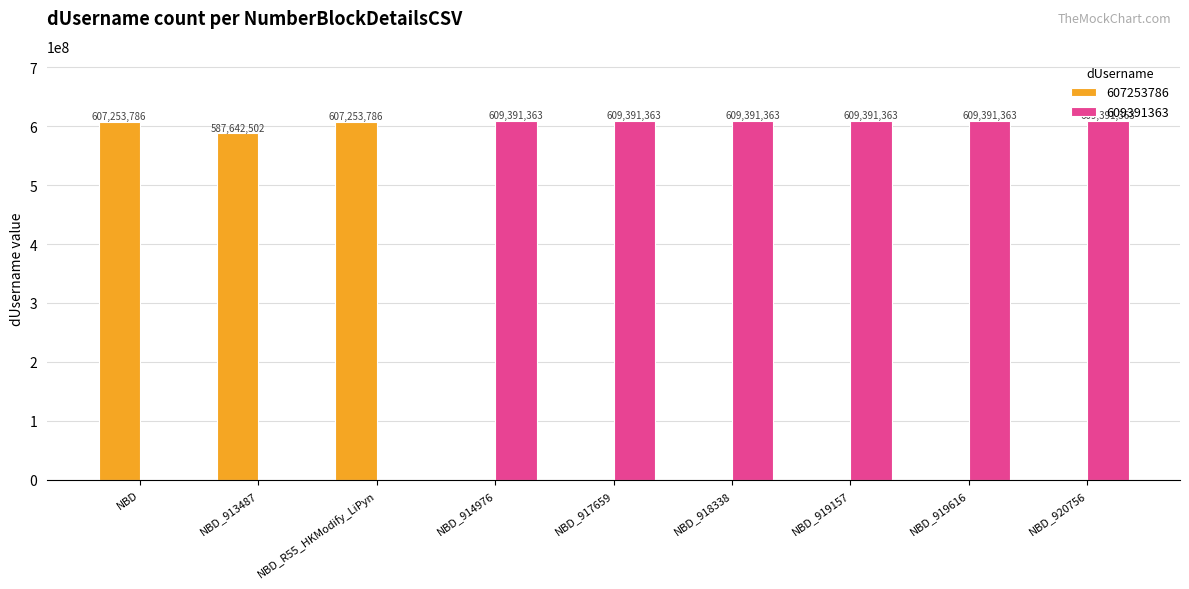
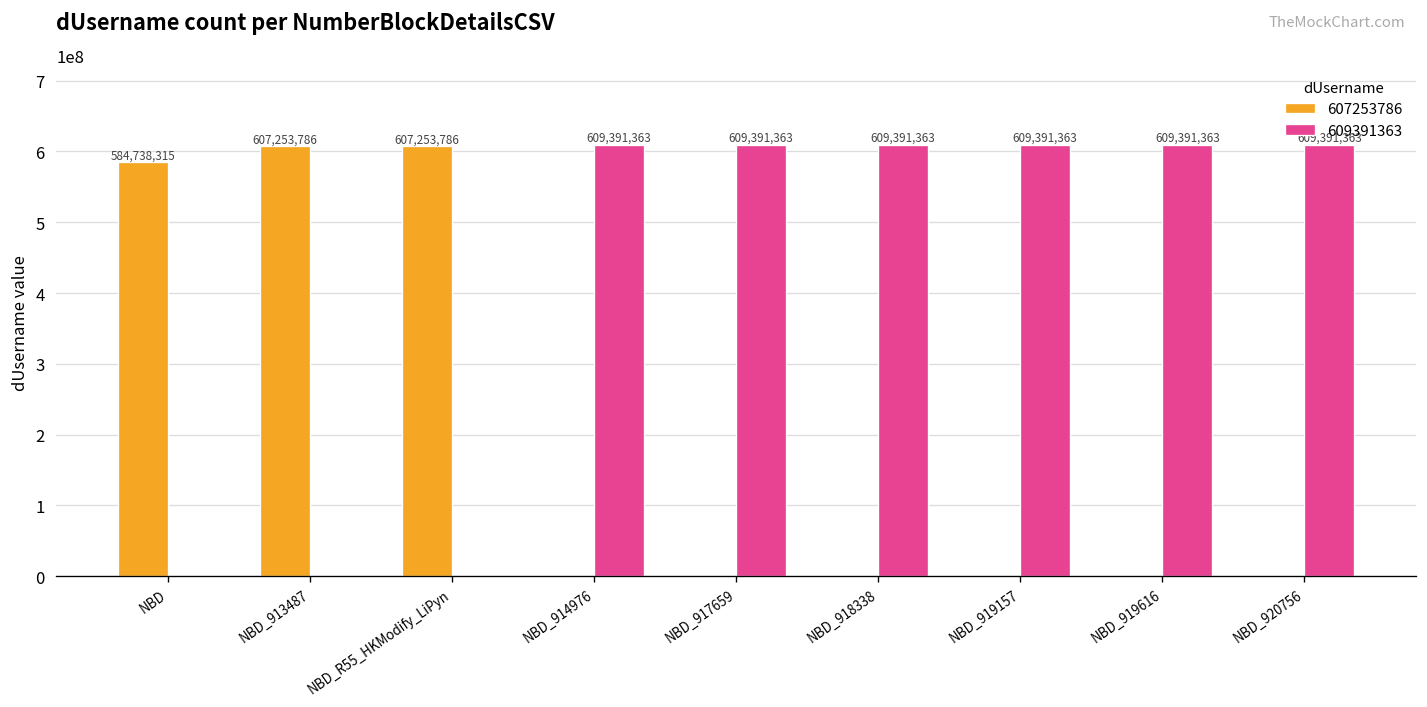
  {
    "607253786": {
-     "NBD": "607,253,786",
-     "NBD_913487": "587,642,502",
+     "NBD": "584,738,315",
+     "NBD_913487": "607,253,786",
      "NBD_R55_HKModify_LiPyn": "607,253,786"
    },
    "609391363": {
      "NBD_914976": "609,391,363",
      "NBD_917659": "609,391,363",
      "NBD_918338": "609,391,363",
      "NBD_919157": "609,391,363",
      "NBD_919616": "609,391,363",
      "NBD_920756": "609,391,363"
    }
  }
